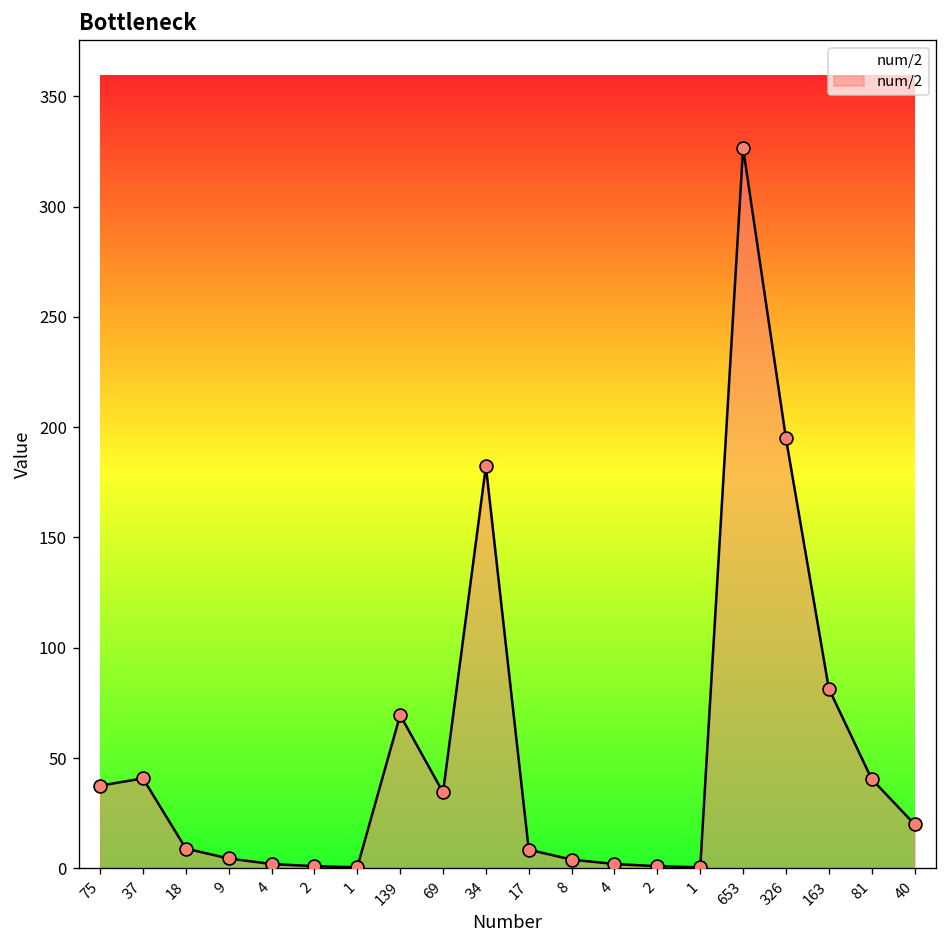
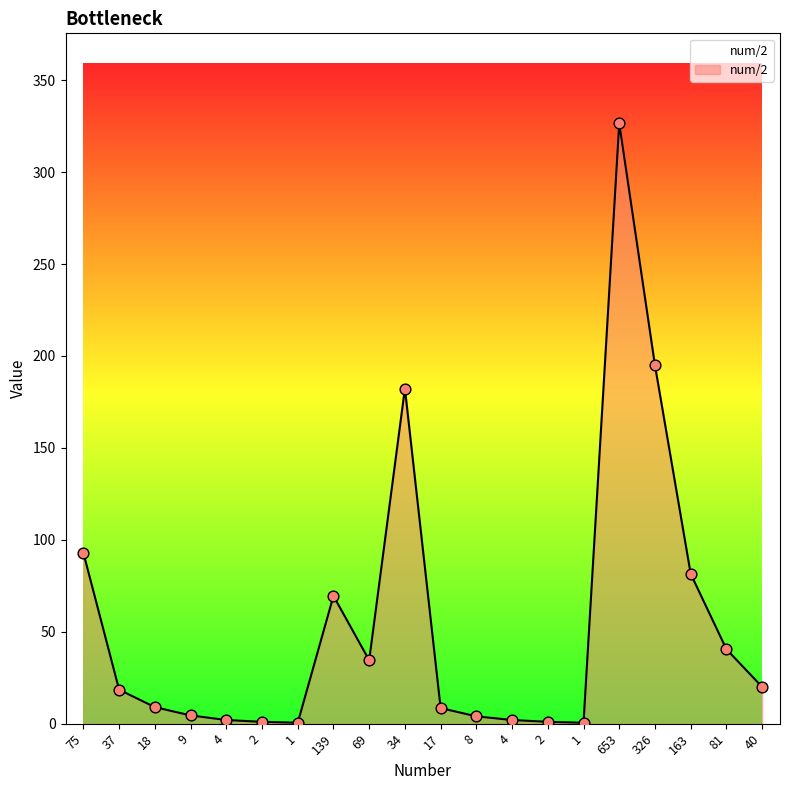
  {
-   "75": 38,
-   "37": 41,
+   "75": 93,
+   "37": 19,
    "18": 9,
    "9": 5,
    "139": 70,
    "69": 35,
    "34": 182,
    "17": 9,
    "8": 4,
    "653": 327,
    "326": 195,
    "163": 82,
    "81": 41,
    "40": 20
  }
